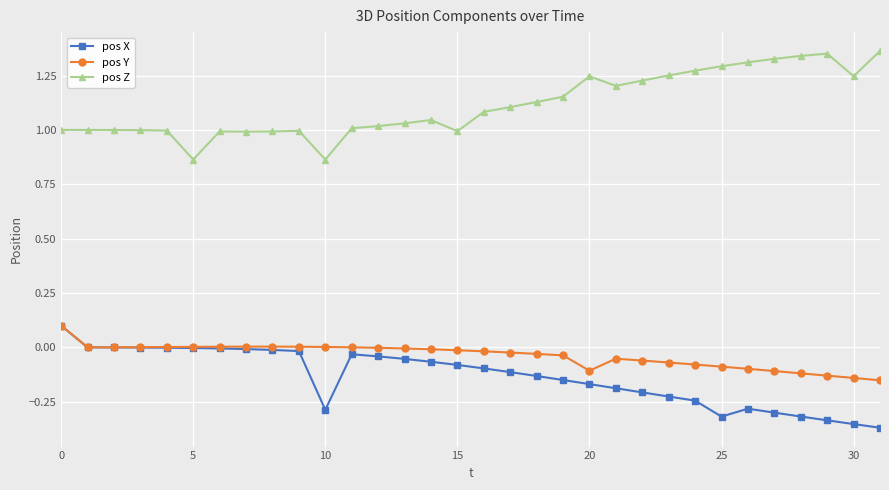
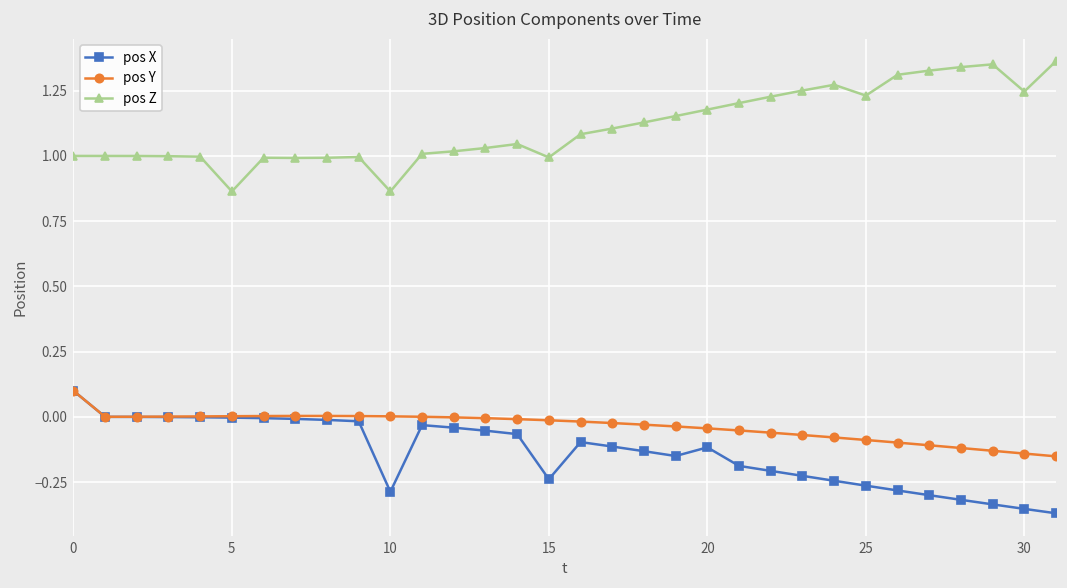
  {
    "pos X": {
      "10": -0.29,
-     "15": -0.08,
-     "20": -0.17,
-     "25": -0.32,
+     "15": -0.24,
+     "20": -0.12,
+     "25": -0.26,
      "30": -0.35
    },
    "pos Y": {
      "10": 0.00,
      "15": -0.01,
-     "20": -0.11,
+     "20": -0.04,
      "25": -0.09,
      "30": -0.14
    },
    "pos Z": {
      "0": 1.00,
      "5": 0.86,
      "10": 0.86,
      "15": 0.99,
-     "20": 1.25,
-     "25": 1.29,
+     "20": 1.18,
+     "25": 1.23,
      "30": 1.25
    }
  }
